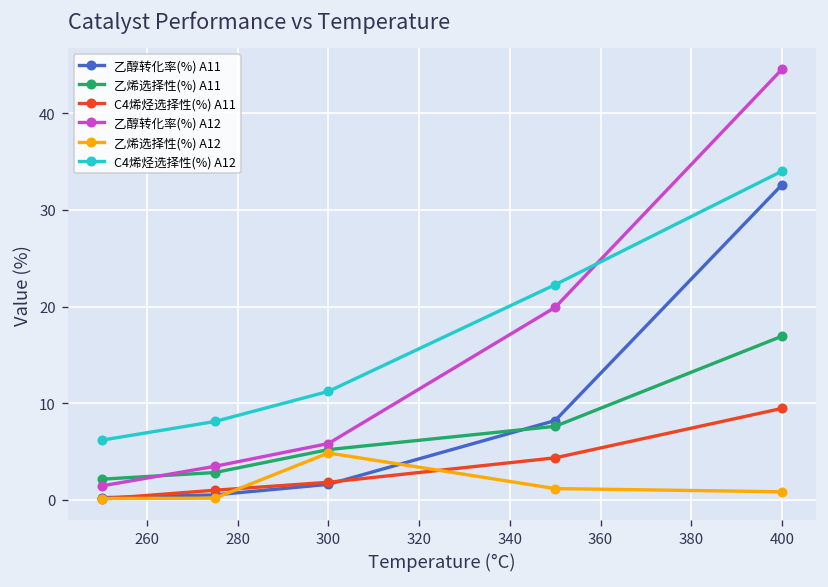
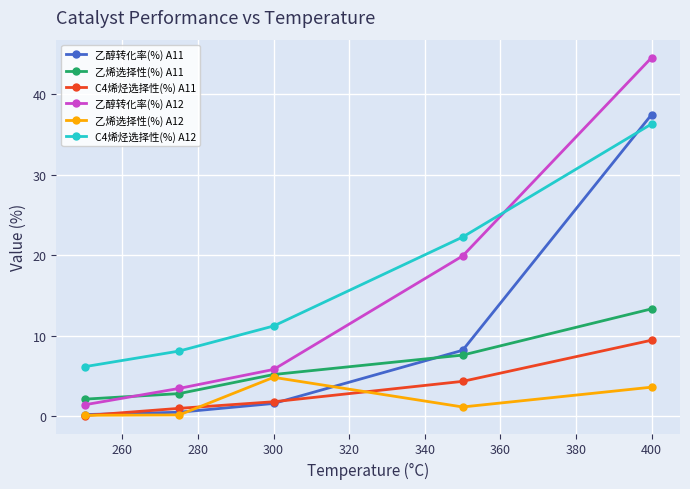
  {
    "乙醇转化率(%) A11": {
-     "400": 33
+     "400": 37
    },
    "乙烯选择性(%) A11": {
      "300": 5,
-     "400": 17
+     "400": 13
    },
    "C4烯烃选择性(%) A11": {
      "400": 9
    },
    "乙醇转化率(%) A12": {
      "300": 6,
      "400": 45
    },
    "乙烯选择性(%) A12": {
      "300": 5,
-     "400": 1
+     "400": 4
    },
    "C4烯烃选择性(%) A12": {
      "300": 11,
-     "400": 34
+     "400": 36
    }
  }
